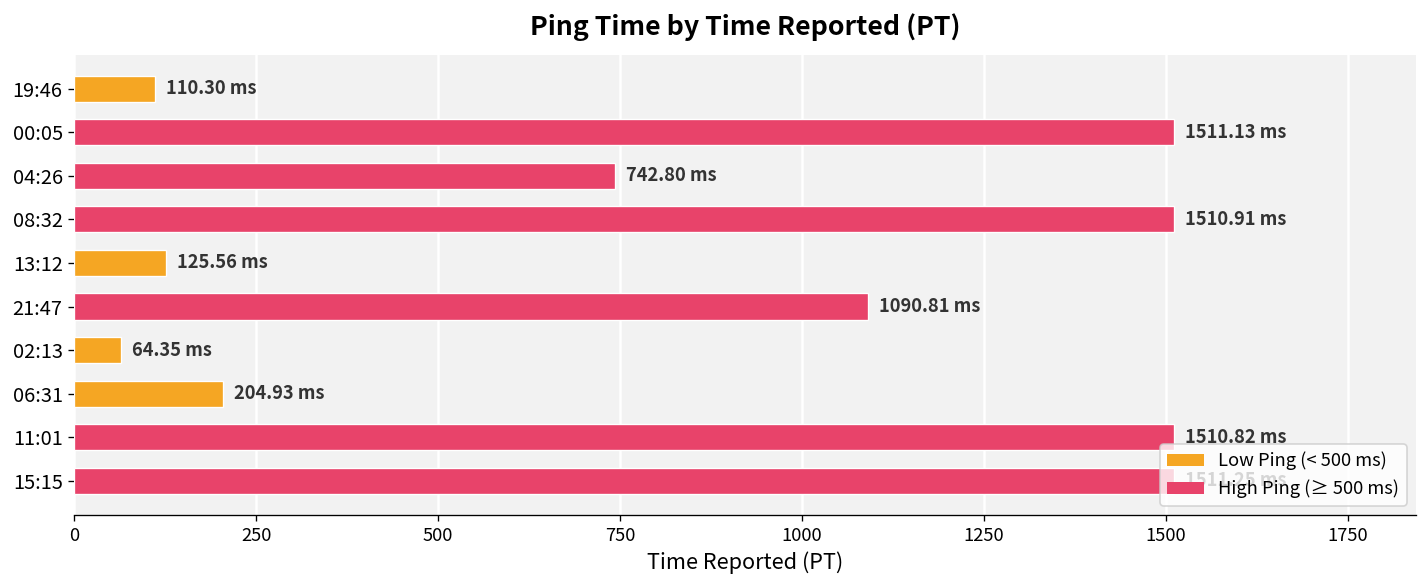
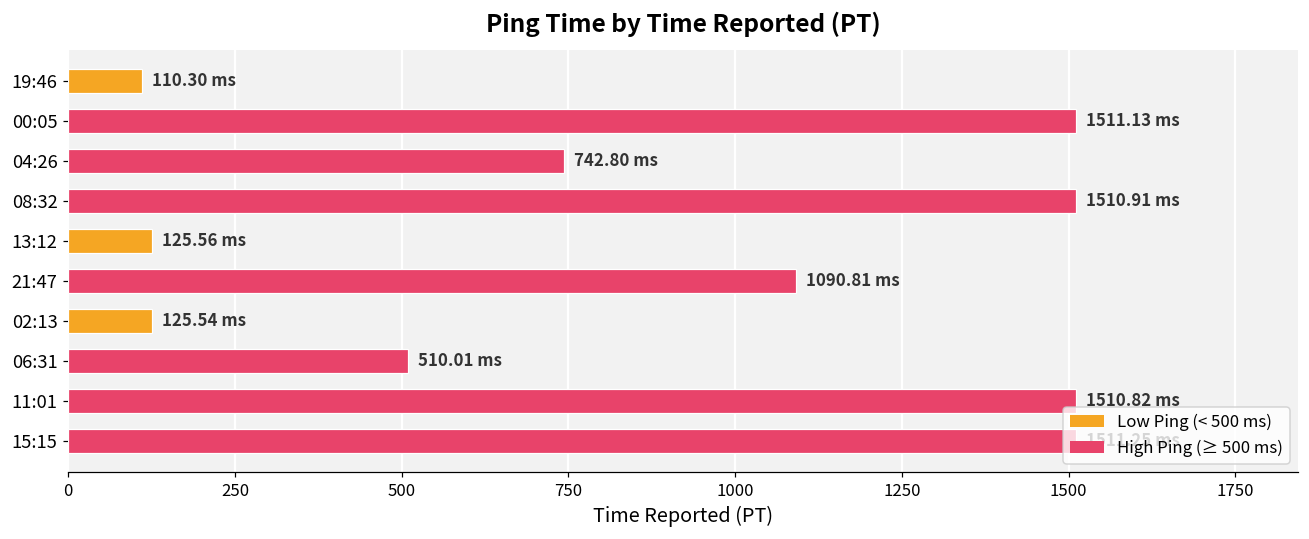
  {
    "19:46": 110.30,
    "00:05": 1511.13,
    "04:26": 742.80,
    "08:32": 1510.91,
    "13:12": 125.56,
    "21:47": 1090.81,
-   "02:13": 64.35,
-   "06:31": 204.93
+   "02:13": 125.54,
+   "06:31": 510.01
  }
